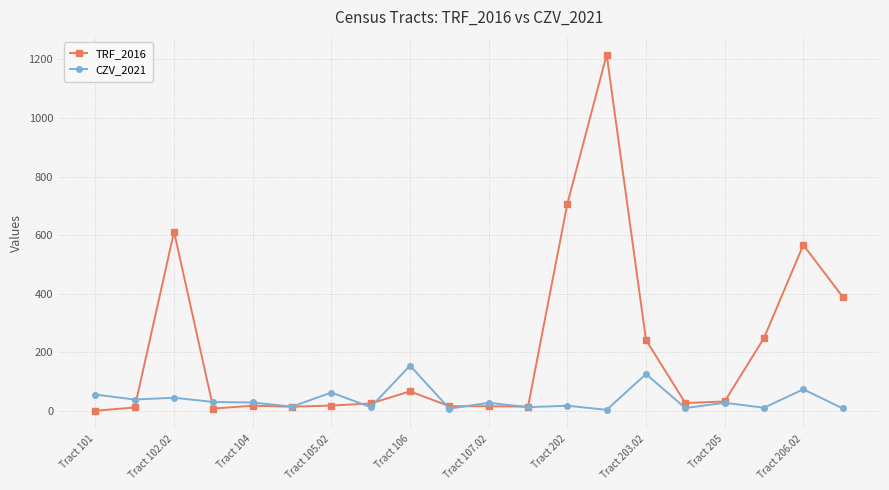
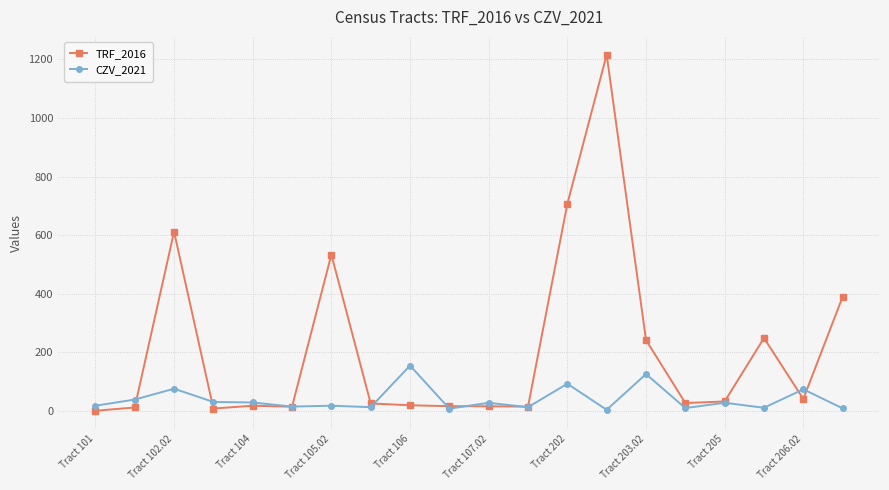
  {
    "TRF_2016": {
      "Tract 101": 0,
      "Tract 102.02": 610,
      "Tract 104": 20,
-     "Tract 105.02": 20,
-     "Tract 106": 70,
+     "Tract 105.02": 530,
+     "Tract 106": 20,
      "Tract 107.02": 20,
      "Tract 202": 710,
      "Tract 203.02": 240,
-     "Tract 206.02": 570
+     "Tract 206.02": 40
    },
    "CZV_2021": {
-     "Tract 101": 60,
-     "Tract 102.02": 50,
+     "Tract 101": 20,
+     "Tract 102.02": 80,
      "Tract 104": 30,
-     "Tract 105.02": 60,
+     "Tract 105.02": 20,
      "Tract 106": 160,
      "Tract 107.02": 30,
-     "Tract 202": 20,
+     "Tract 202": 90,
      "Tract 203.02": 130,
      "Tract 206.02": 70
    }
  }
